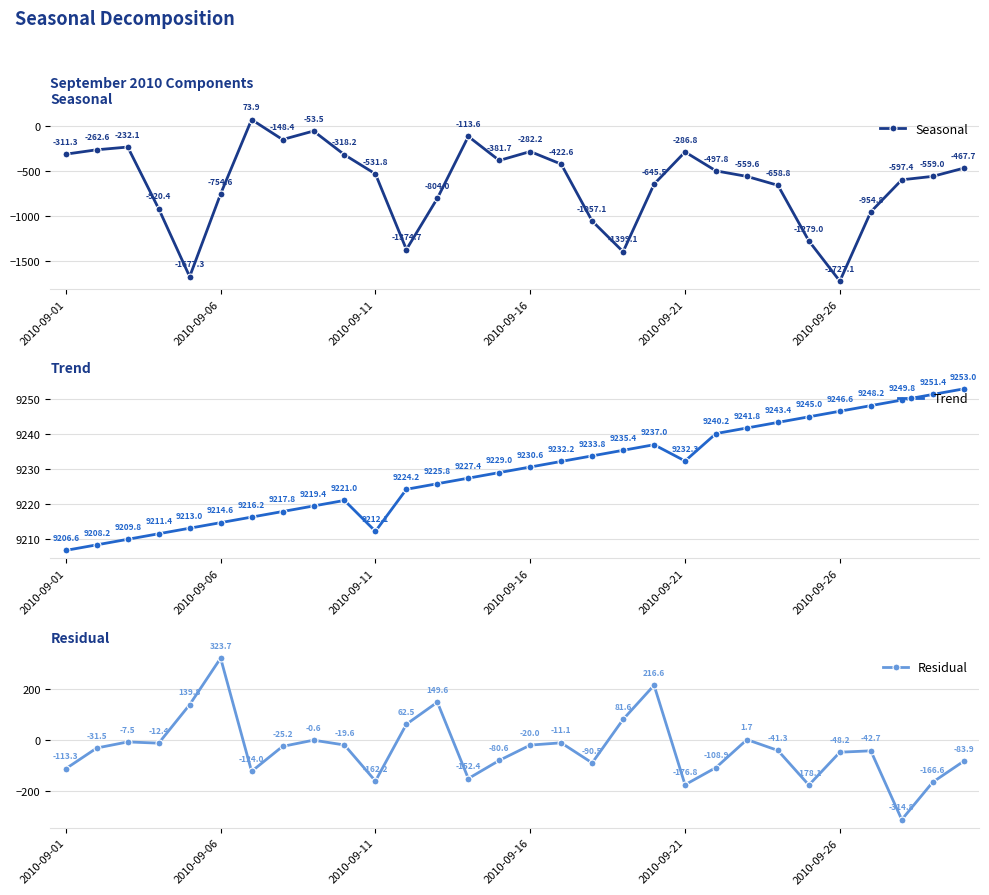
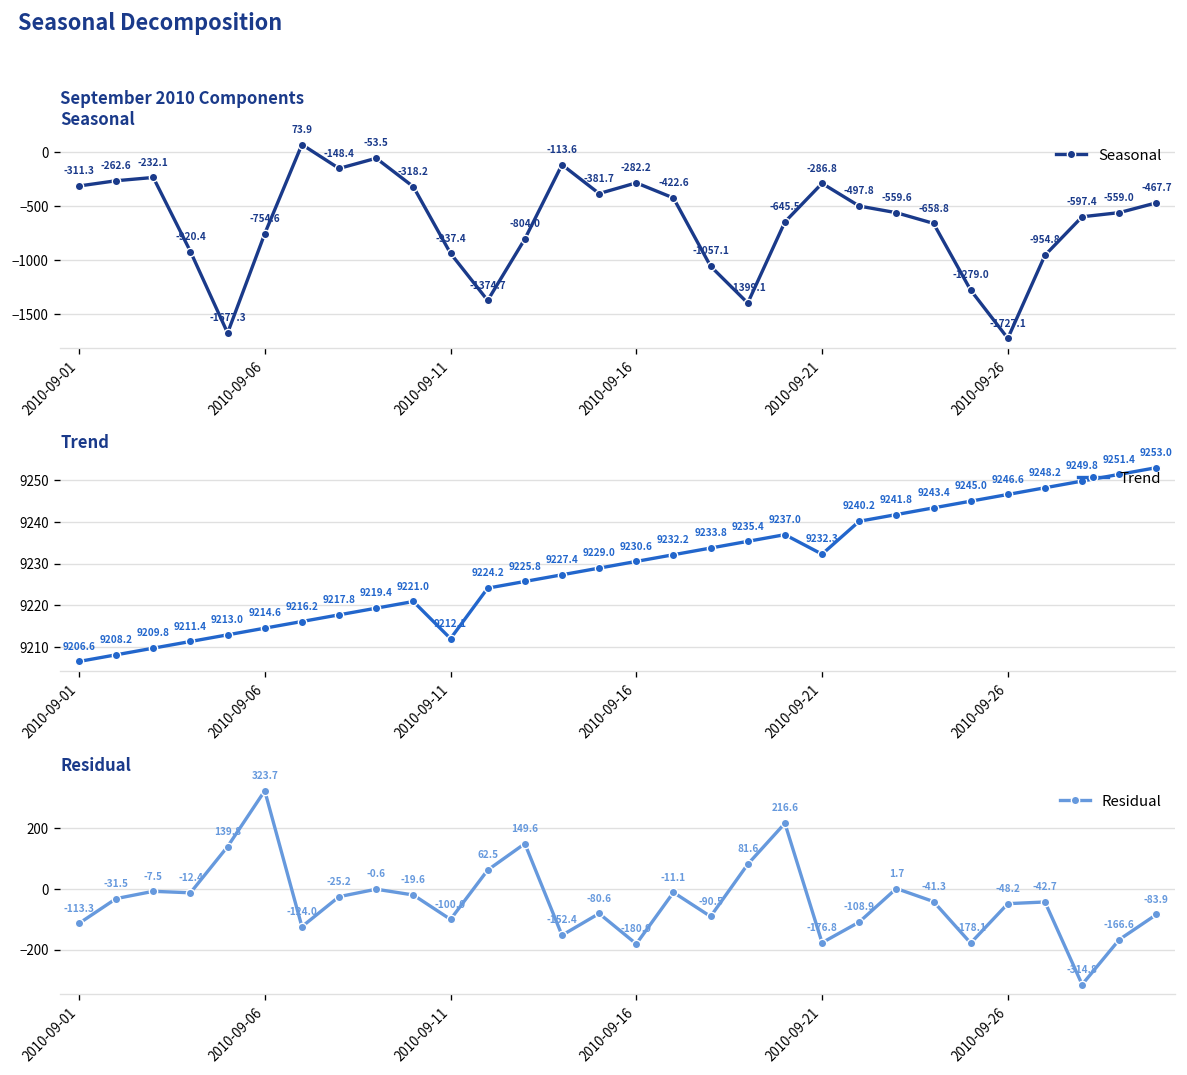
  {
    "September 2010 Components Seasonal": {
      "2010-09-01": -311.3,
      "2010-09-06": -754.6,
-     "2010-09-11": -531.8,
+     "2010-09-11": -937.4,
      "2010-09-16": -282.2,
      "2010-09-21": -286.8,
      "2010-09-26": -1727.1
    },
    "Trend": {
      "2010-09-01": 9206.6,
      "2010-09-06": 9214.6,
      "2010-09-11": 9212.1,
      "2010-09-16": 9230.6,
      "2010-09-21": 9232.3,
      "2010-09-26": 9246.6
    },
    "Residual": {
      "2010-09-01": -113.3,
      "2010-09-06": 323.7,
-     "2010-09-11": -162.2,
-     "2010-09-16": -20.0,
+     "2010-09-11": -100.0,
+     "2010-09-16": -180.9,
      "2010-09-21": -176.8,
      "2010-09-26": -48.2
    }
  }
